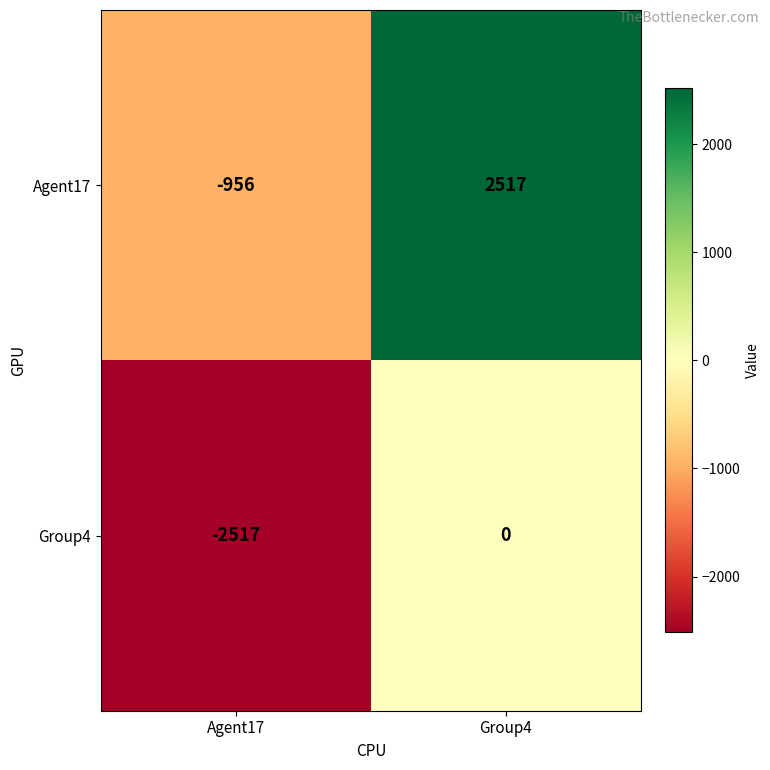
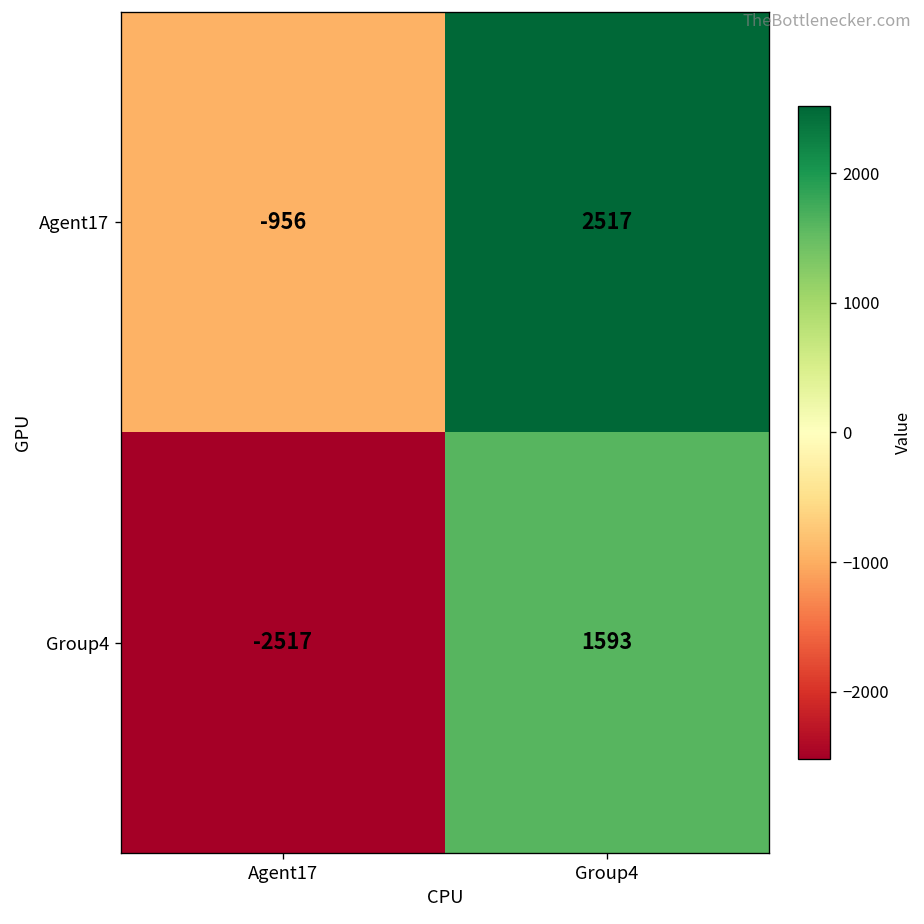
  {
    "Agent17": {
      "Agent17": -956,
      "Group4": 2517
    },
    "Group4": {
      "Agent17": -2517,
-     "Group4": 0
+     "Group4": 1593
    }
  }
